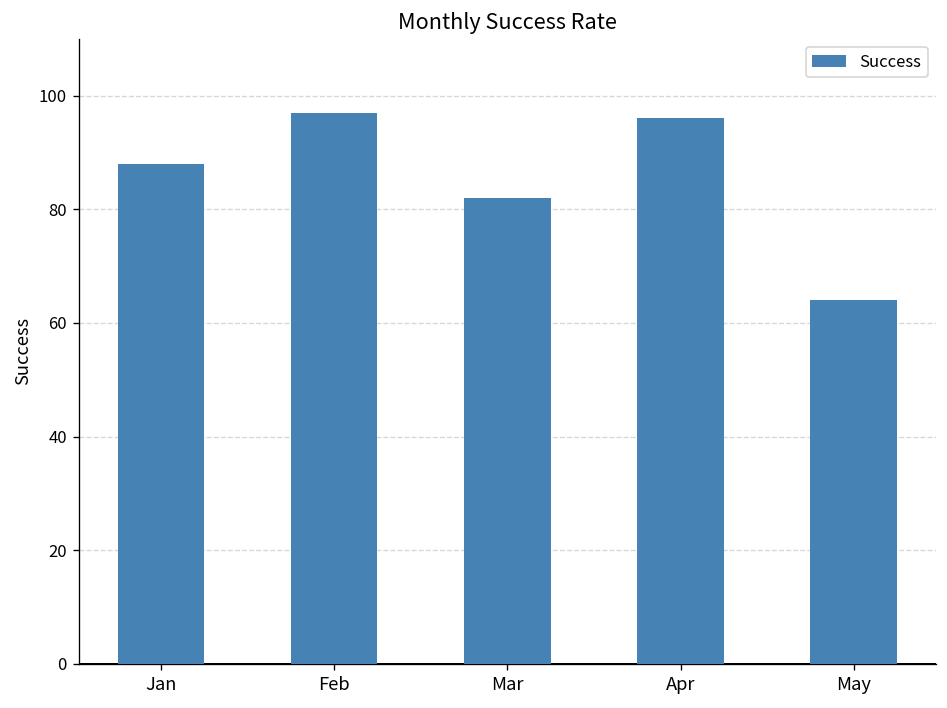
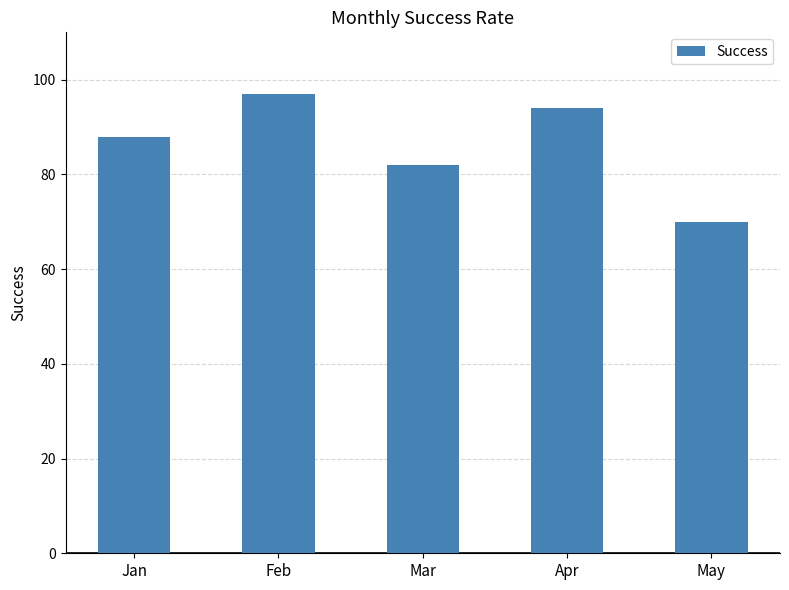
  {
    "Jan": 88,
    "Feb": 97,
    "Mar": 82,
-   "Apr": 96,
-   "May": 64
+   "Apr": 94,
+   "May": 70
  }
